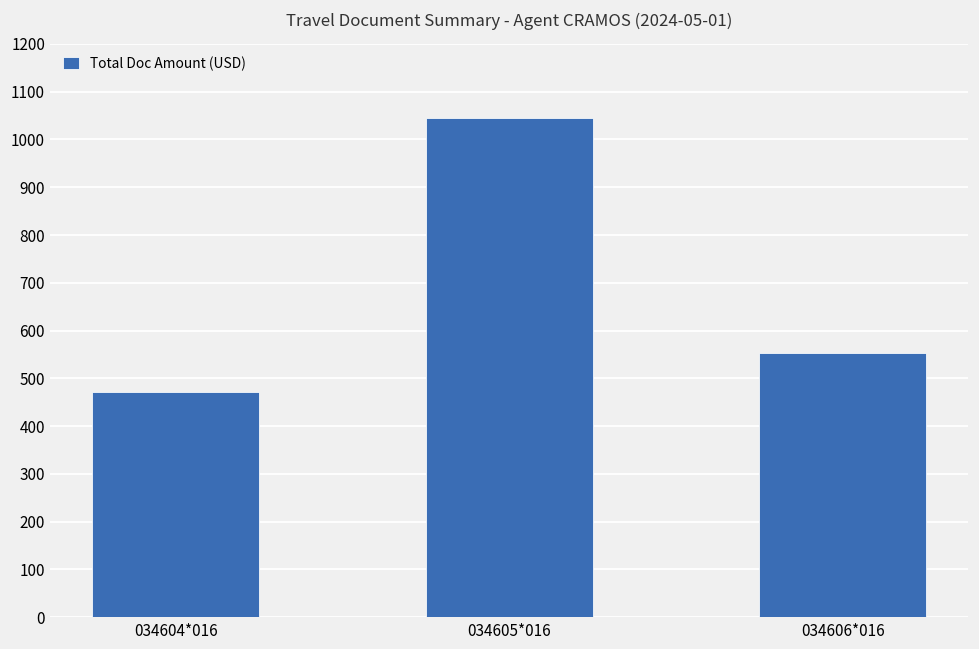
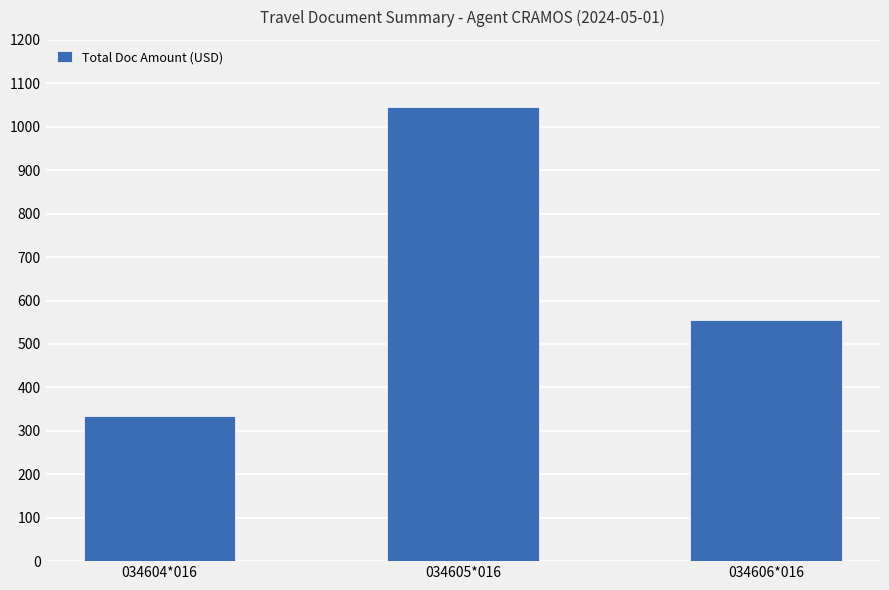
  {
-   "034604*016": 470,
+   "034604*016": 340,
    "034605*016": 1050,
    "034606*016": 550
  }
